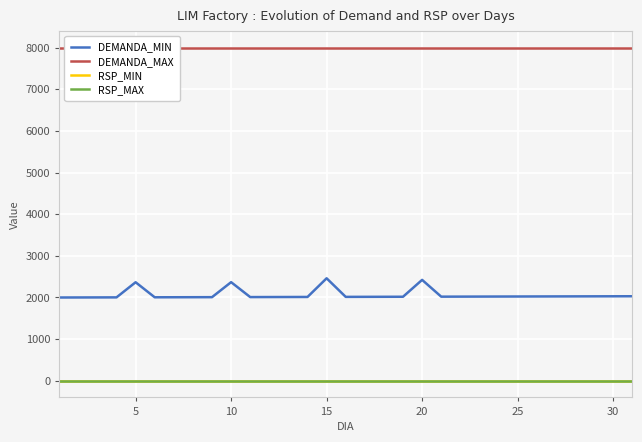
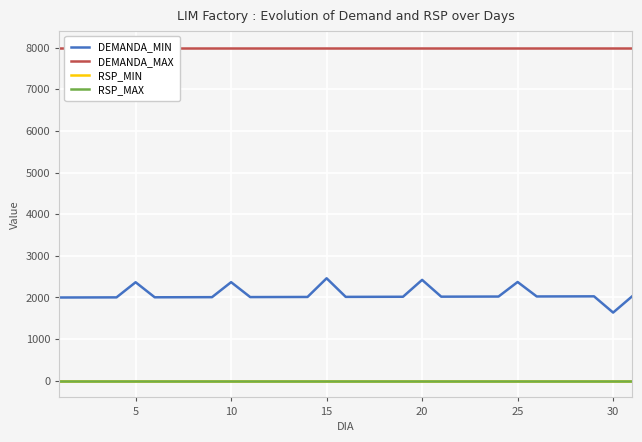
  {
    "DEMANDA_MIN": {
      "5": 2400,
      "10": 2400,
      "15": 2500,
      "20": 2400,
-     "25": 2000,
-     "30": 2000
+     "25": 2400,
+     "30": 1600
    },
    "DEMANDA_MAX": {
      "10": 8000,
      "15": 8000,
      "20": 8000,
      "25": 8000,
      "30": 8000
    },
    "RSP_MAX": {
      "5": 0,
      "10": 0,
      "15": 0,
      "20": 0,
      "25": 0,
      "30": 0
    }
  }
